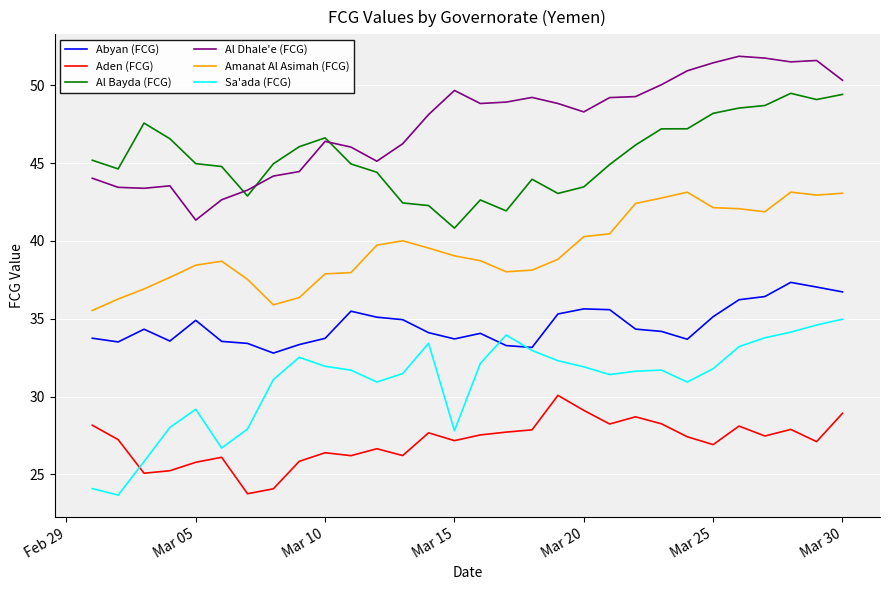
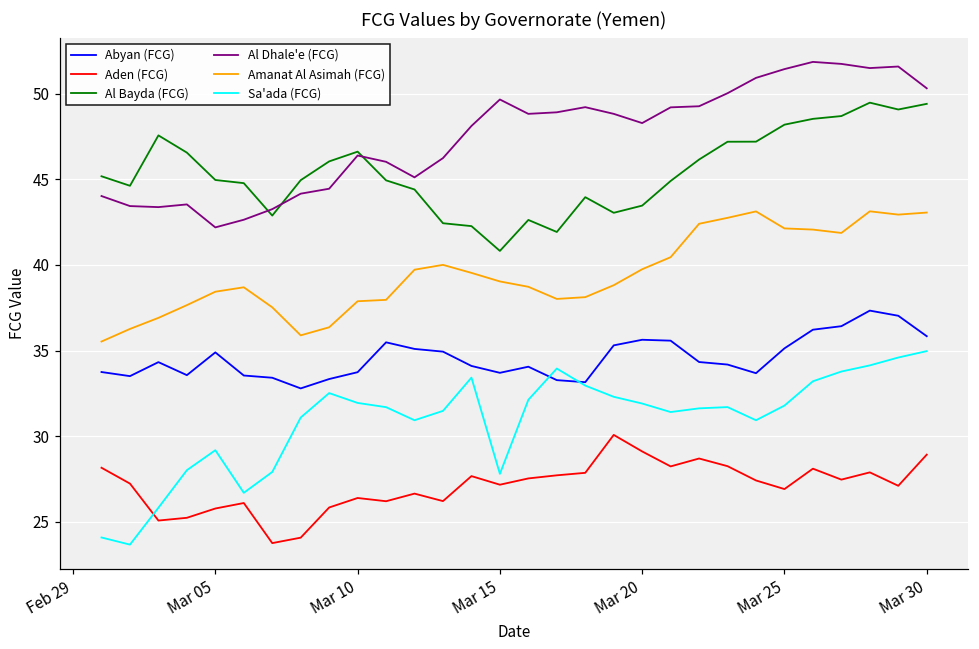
  {
    "Abyan (FCG)": {
      "Mar 05": 34.9,
      "Mar 10": 33.7,
      "Mar 15": 33.7,
      "Mar 20": 35.6,
      "Mar 25": 35.1,
-     "Mar 30": 36.7
+     "Mar 30": 35.8
    },
    "Aden (FCG)": {
      "Mar 05": 25.8,
      "Mar 10": 26.4,
      "Mar 15": 27.2,
      "Mar 20": 29.1,
      "Mar 25": 26.9,
      "Mar 30": 28.9
    },
    "Al Bayda (FCG)": {
      "Mar 05": 45.0,
      "Mar 10": 46.6,
      "Mar 15": 40.8,
      "Mar 20": 43.5,
      "Mar 25": 48.2,
      "Mar 30": 49.4
    },
    "Al Dhale'e (FCG)": {
-     "Mar 05": 41.3,
+     "Mar 05": 42.2,
      "Mar 10": 46.4,
      "Mar 15": 49.7,
      "Mar 20": 48.3,
      "Mar 25": 51.4,
      "Mar 30": 50.3
    },
    "Amanat Al Asimah (FCG)": {
      "Mar 05": 38.4,
      "Mar 10": 37.9,
      "Mar 15": 39.0,
-     "Mar 20": 40.3,
+     "Mar 20": 39.7,
      "Mar 25": 42.1,
      "Mar 30": 43.1
    },
    "Sa'ada (FCG)": {
      "Mar 05": 29.2,
      "Mar 10": 31.9,
      "Mar 15": 27.8,
      "Mar 20": 31.9,
      "Mar 25": 31.8,
      "Mar 30": 35.0
    }
  }
